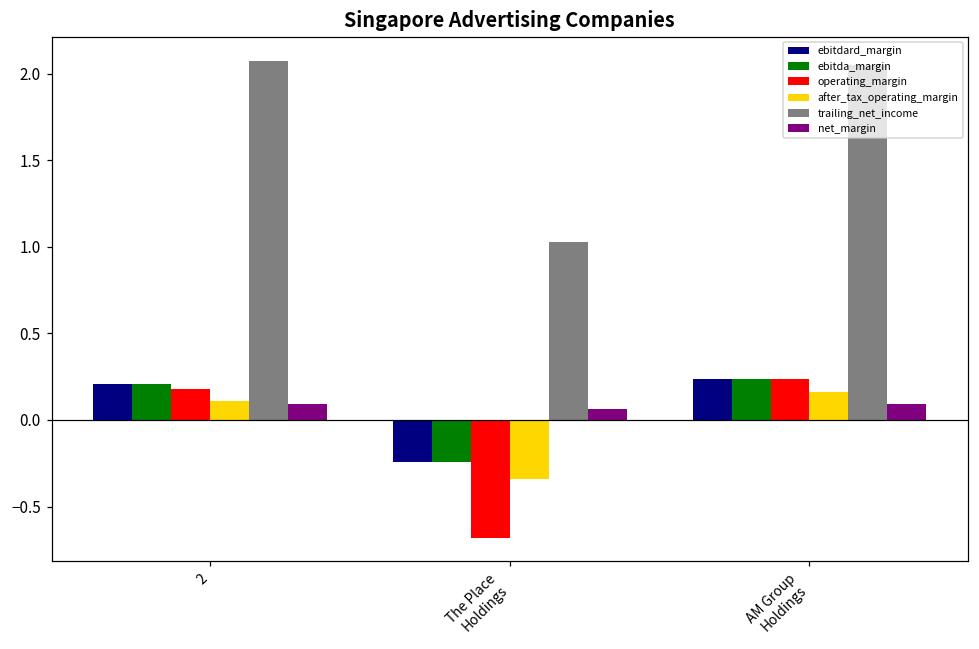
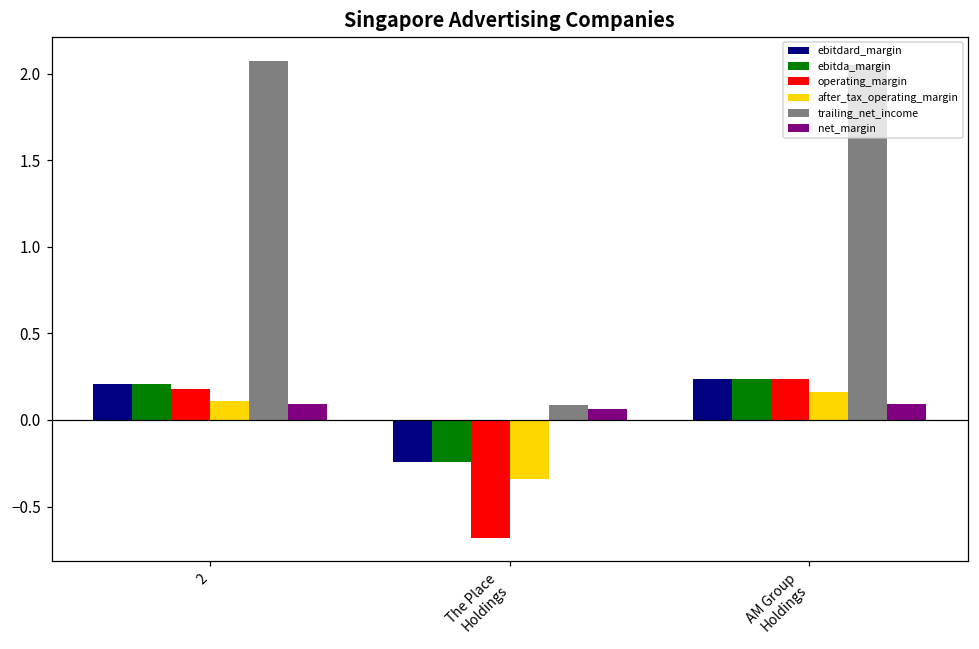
  {
    "ebitdard_margin": {
      "2": 0.21,
      "The Place Holdings": -0.24,
      "AM Group Holdings": 0.24
    },
    "ebitda_margin": {
      "2": 0.21,
      "The Place Holdings": -0.24,
      "AM Group Holdings": 0.24
    },
    "operating_margin": {
      "2": 0.18,
      "The Place Holdings": -0.68,
      "AM Group Holdings": 0.23
    },
    "after_tax_operating_margin": {
      "2": 0.11,
      "The Place Holdings": -0.34,
      "AM Group Holdings": 0.16
    },
    "trailing_net_income": {
      "2": 2.08,
-     "The Place Holdings": 1.03
+     "The Place Holdings": 0.09
    },
    "net_margin": {
      "2": 0.09,
      "The Place Holdings": 0.06,
      "AM Group Holdings": 0.09
    }
  }
